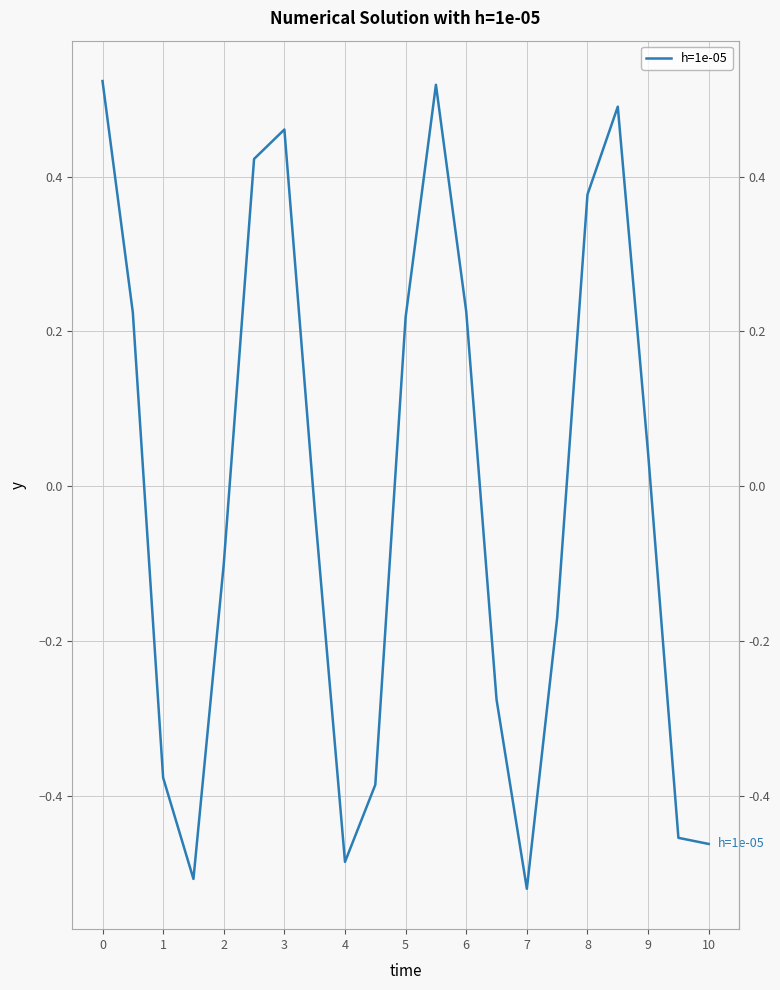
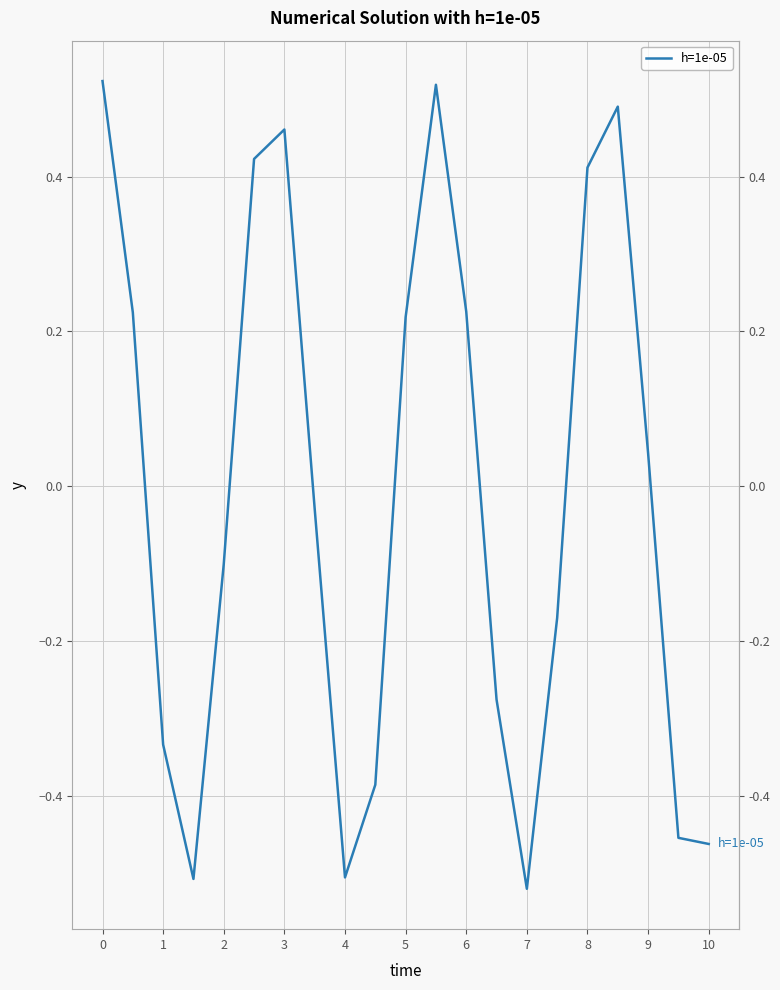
  {
    "0": 0.52,
-   "1": -0.38,
+   "1": -0.33,
    "2": -0.10,
    "3": 0.46,
-   "4": -0.49,
+   "4": -0.51,
    "5": 0.22,
    "6": 0.23,
    "7": -0.52,
-   "8": 0.38,
+   "8": 0.41,
    "9": 0.04
  }
